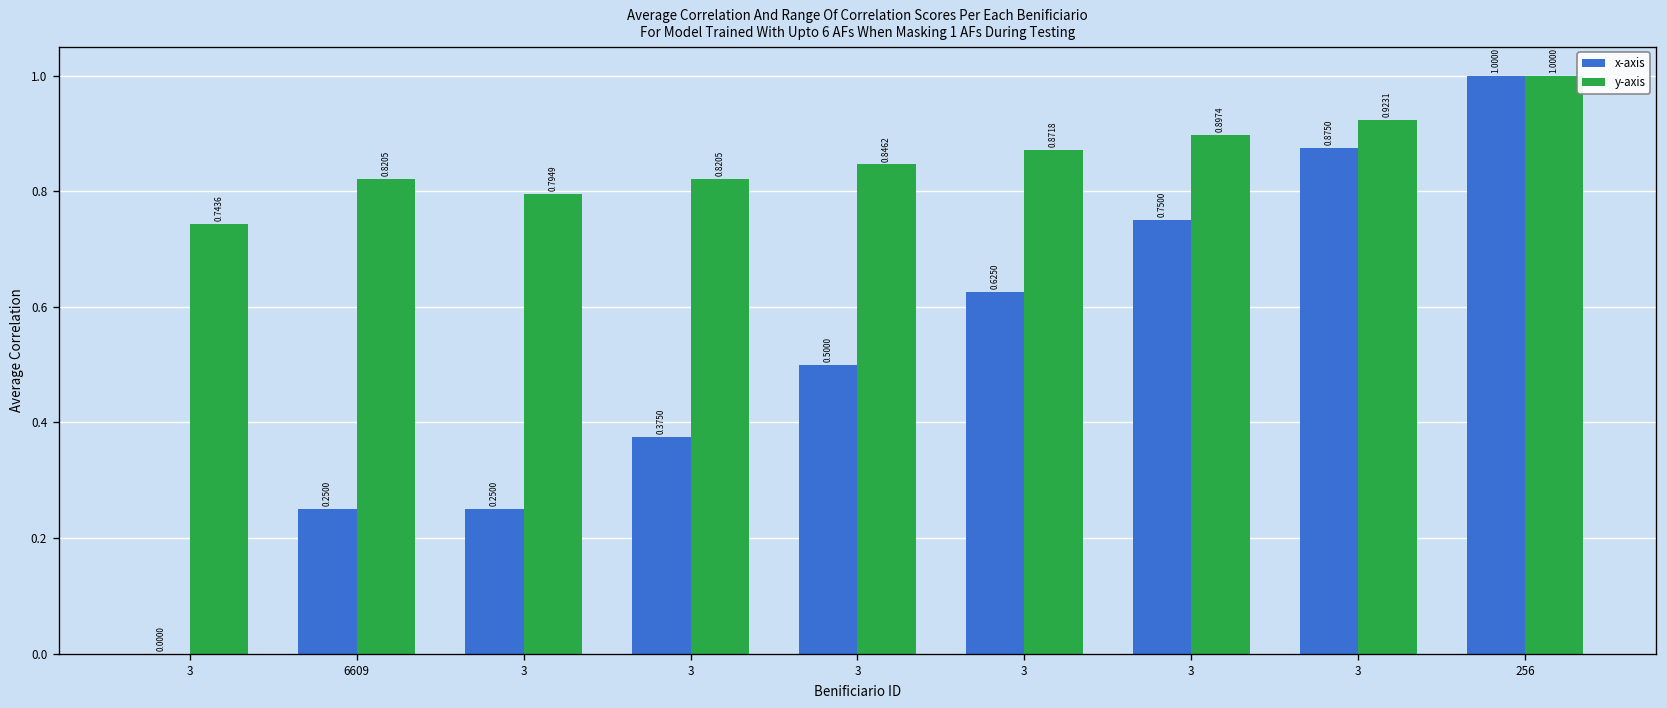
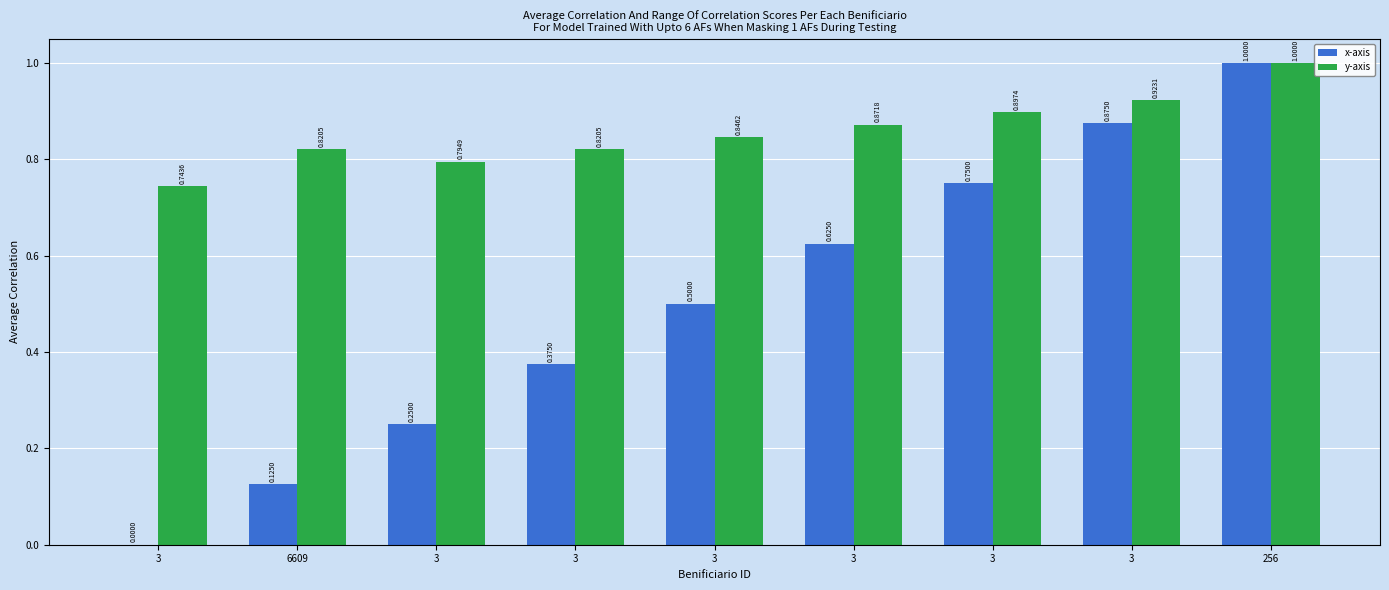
  {
    "x-axis": {
-     "6609": 0.2500,
+     "6609": 0.1250,
      "256": 1.0000
    },
    "y-axis": {
      "6609": 0.8205,
      "256": 1.0000
    }
  }
